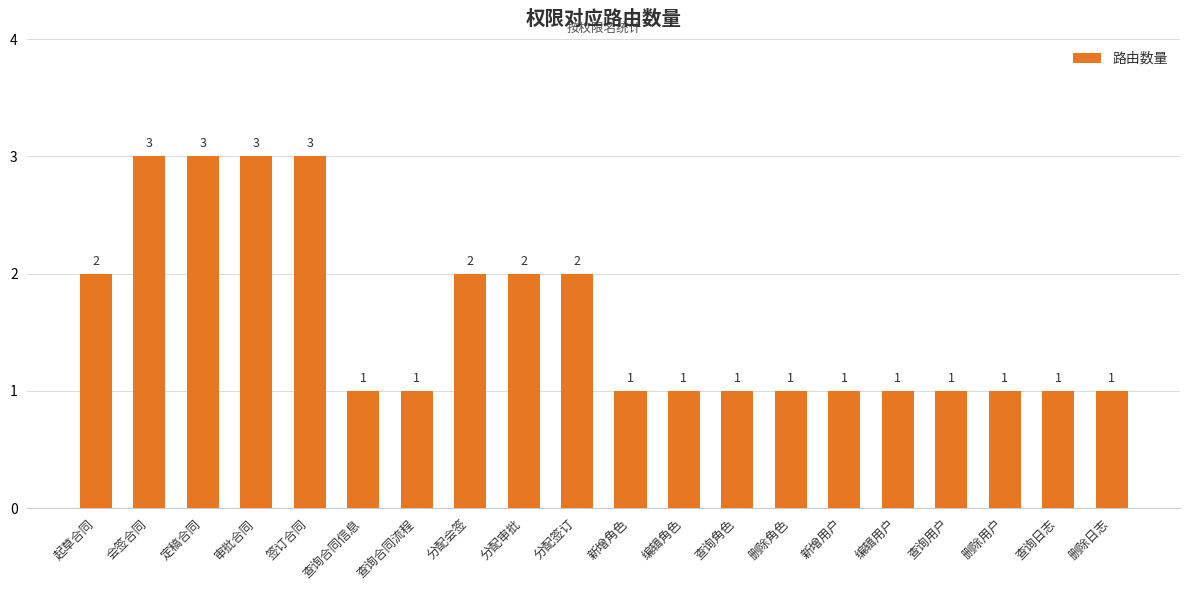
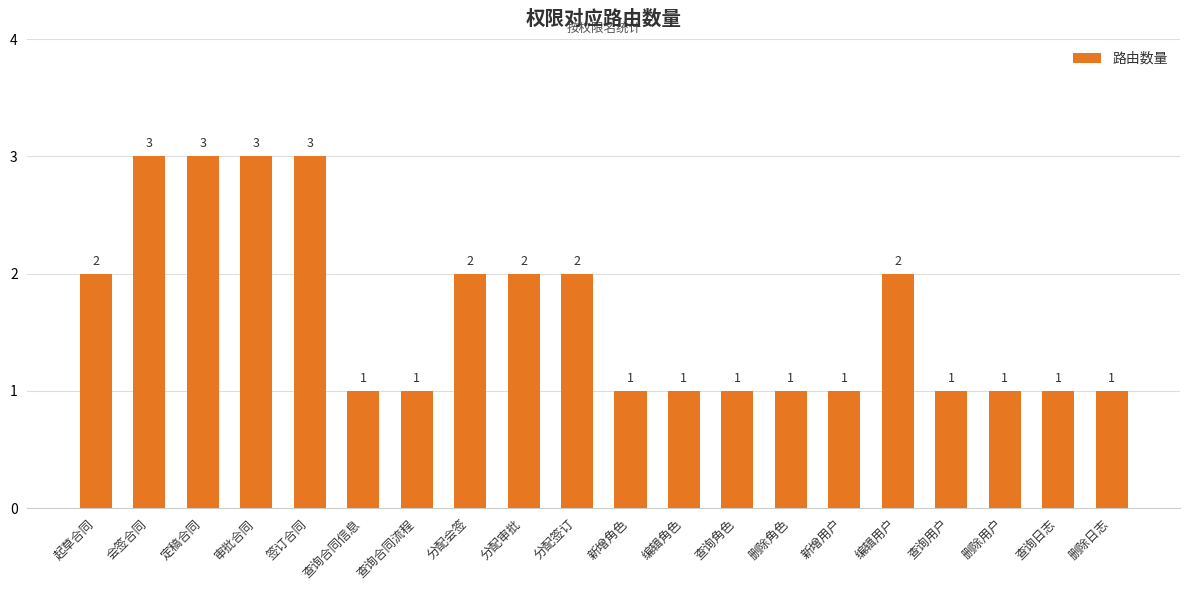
  {
    "起草合同": 2,
    "会签合同": 3,
    "定稿合同": 3,
    "审批合同": 3,
    "签订合同": 3,
    "查询合同信息": 1,
    "查询合同流程": 1,
    "分配会签": 2,
    "分配审批": 2,
    "分配签订": 2,
    "新增角色": 1,
    "编辑角色": 1,
    "查询角色": 1,
    "删除角色": 1,
    "新增用户": 1,
-   "编辑用户": 1,
+   "编辑用户": 2,
    "查询用户": 1,
    "删除用户": 1,
    "查询日志": 1,
    "删除日志": 1
  }
